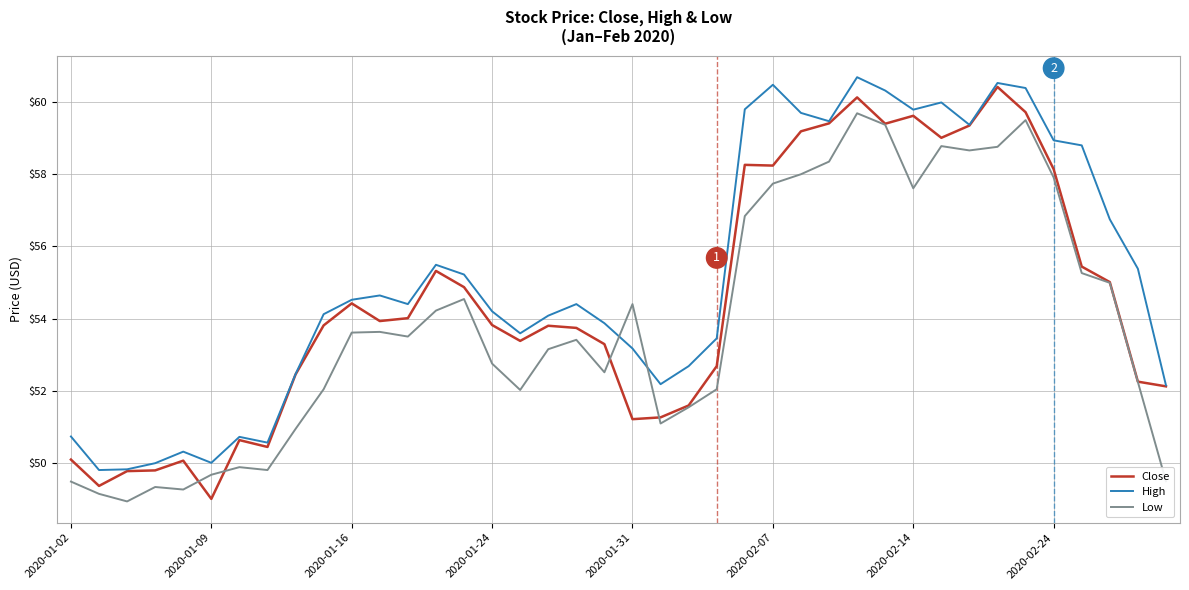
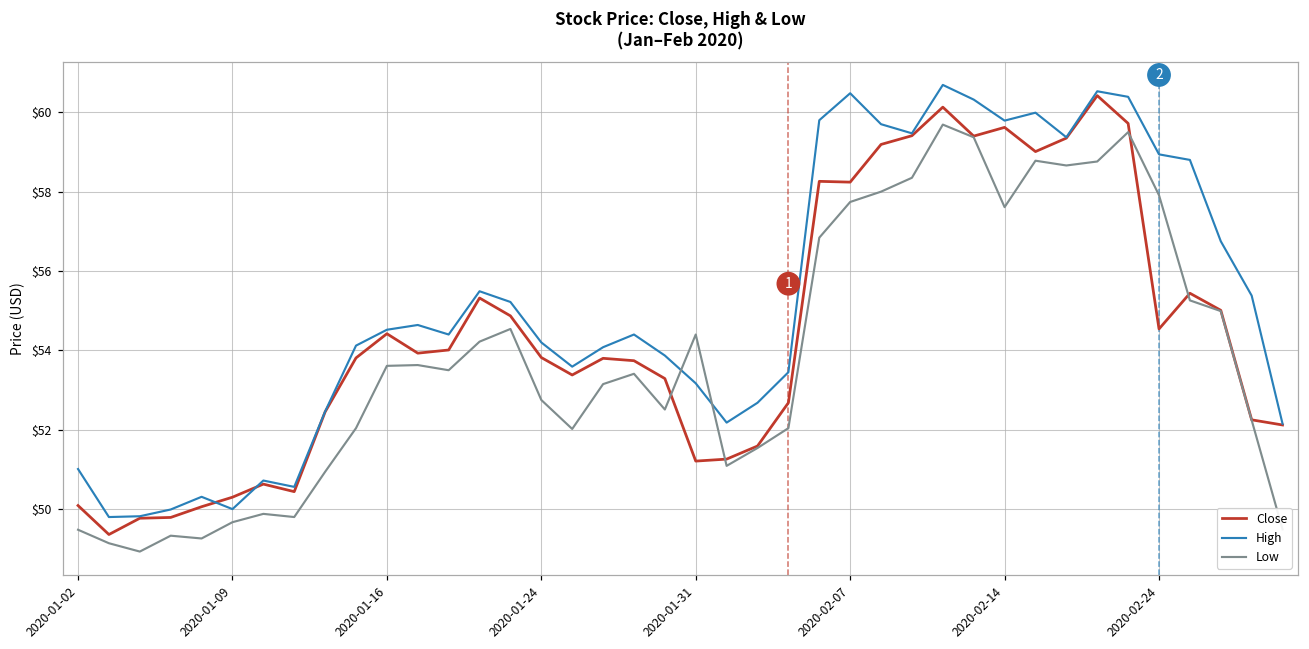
  {
    "Close": {
      "2020-01-02": "$50.1",
-     "2020-01-09": "$49.0",
+     "2020-01-09": "$50.3",
      "2020-01-16": "$54.4",
      "2020-01-24": "$53.8",
      "2020-01-31": "$51.2",
      "2020-02-07": "$58.2",
      "2020-02-14": "$59.6",
-     "2020-02-24": "$58.1"
+     "2020-02-24": "$54.5"
    },
    "High": {
-     "2020-01-02": "$50.7",
+     "2020-01-02": "$51.0",
      "2020-01-09": "$50.0",
      "2020-01-16": "$54.5",
      "2020-01-24": "$54.2",
      "2020-01-31": "$53.2",
      "2020-02-07": "$60.5",
      "2020-02-14": "$59.8",
      "2020-02-24": "$58.9"
    },
    "Low": {
      "2020-01-02": "$49.5",
      "2020-01-09": "$49.7",
      "2020-01-16": "$53.6",
      "2020-01-24": "$52.8",
      "2020-01-31": "$54.4",
      "2020-02-07": "$57.7",
      "2020-02-14": "$57.6",
      "2020-02-24": "$57.9"
    }
  }
